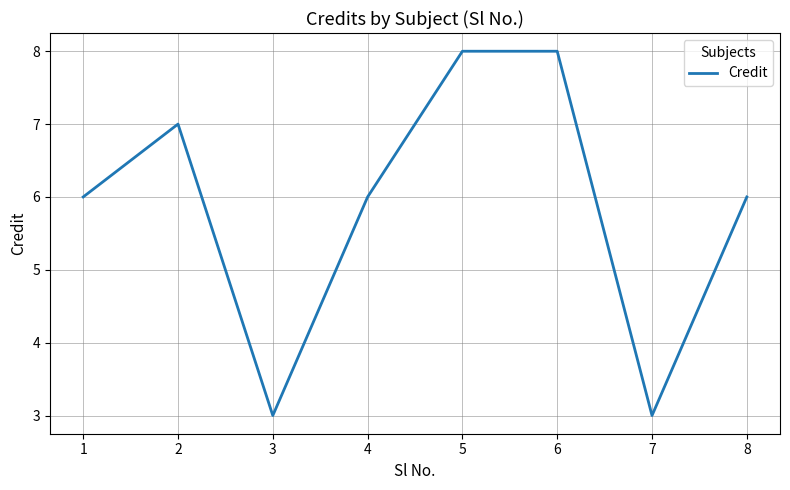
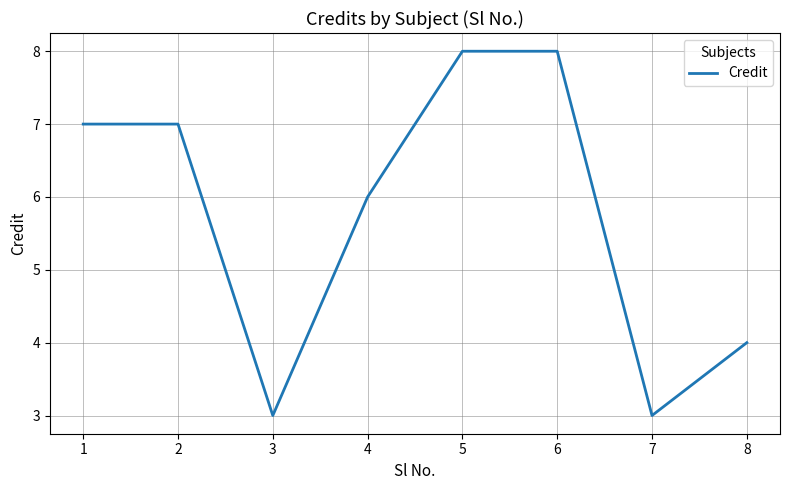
  {
-   "1": 6,
+   "1": 7,
    "2": 7,
    "3": 3,
    "4": 6,
    "5": 8,
    "6": 8,
    "7": 3,
-   "8": 6
+   "8": 4
  }
